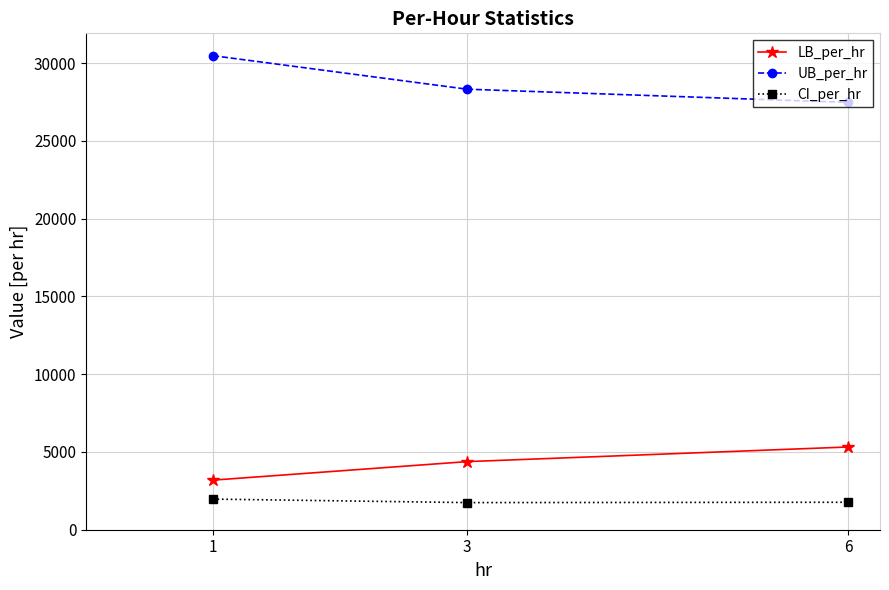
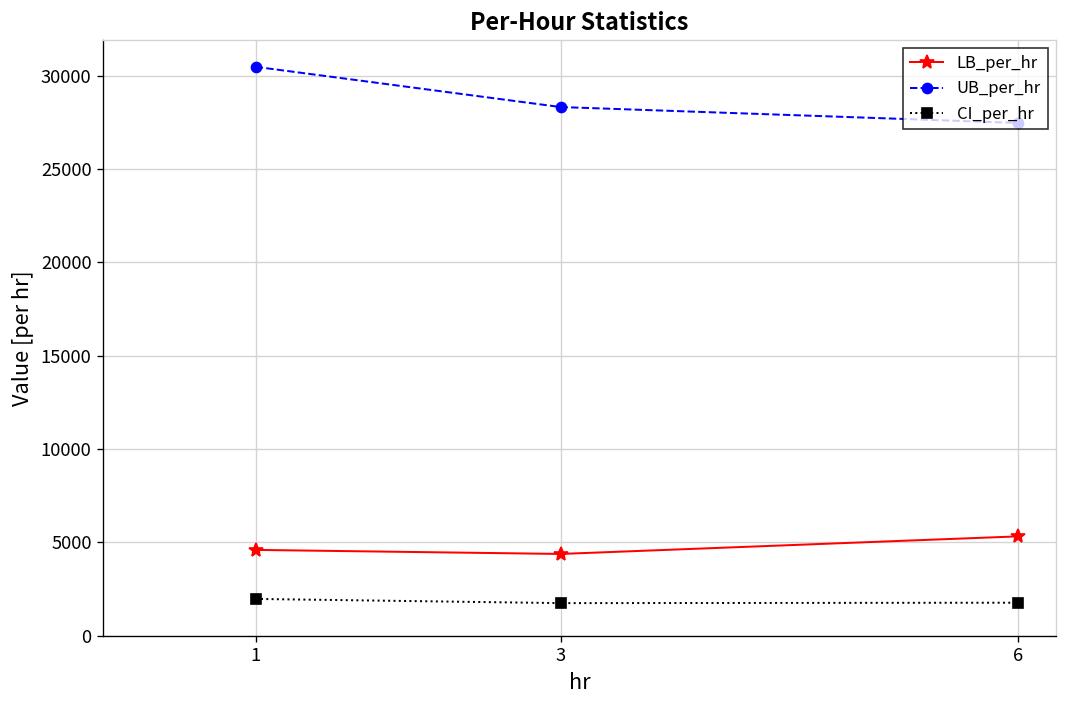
  {
    "LB_per_hr": {
-     "1": 3200,
+     "1": 4600,
      "3": 4400,
      "6": 5300
    },
    "UB_per_hr": {
      "1": 30500,
      "3": 28300
    },
    "CI_per_hr": {
      "1": 2000,
      "3": 1700,
      "6": 1800
    }
  }
